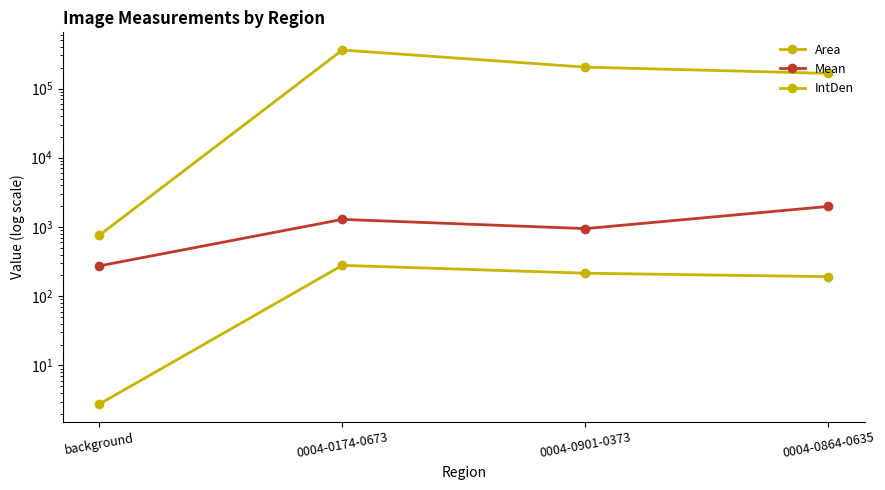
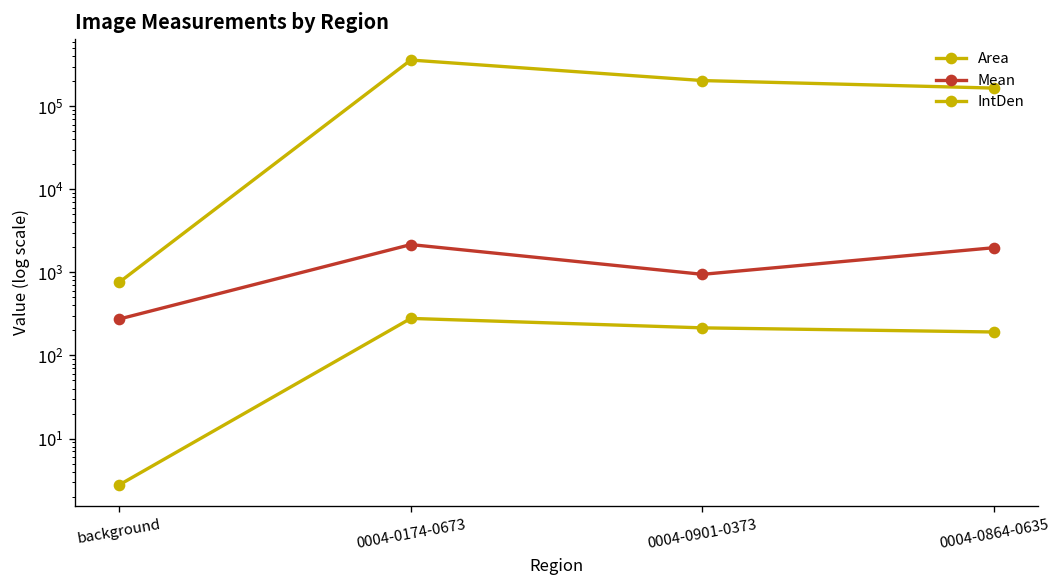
  {
    "Mean": {
      "background": 270,
-     "0004-0174-0673": 1300,
+     "0004-0174-0673": 2200,
      "0004-0901-0373": 900,
      "0004-0864-0635": 2000
    }
  }
